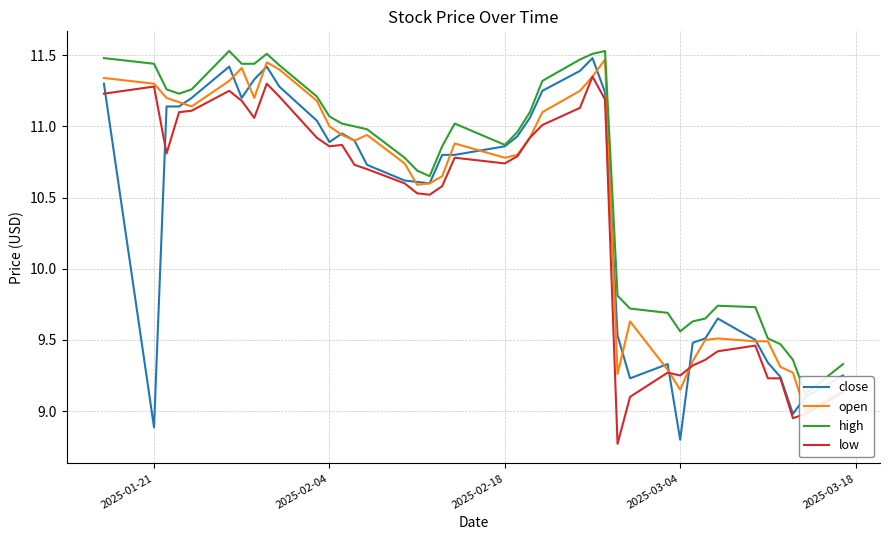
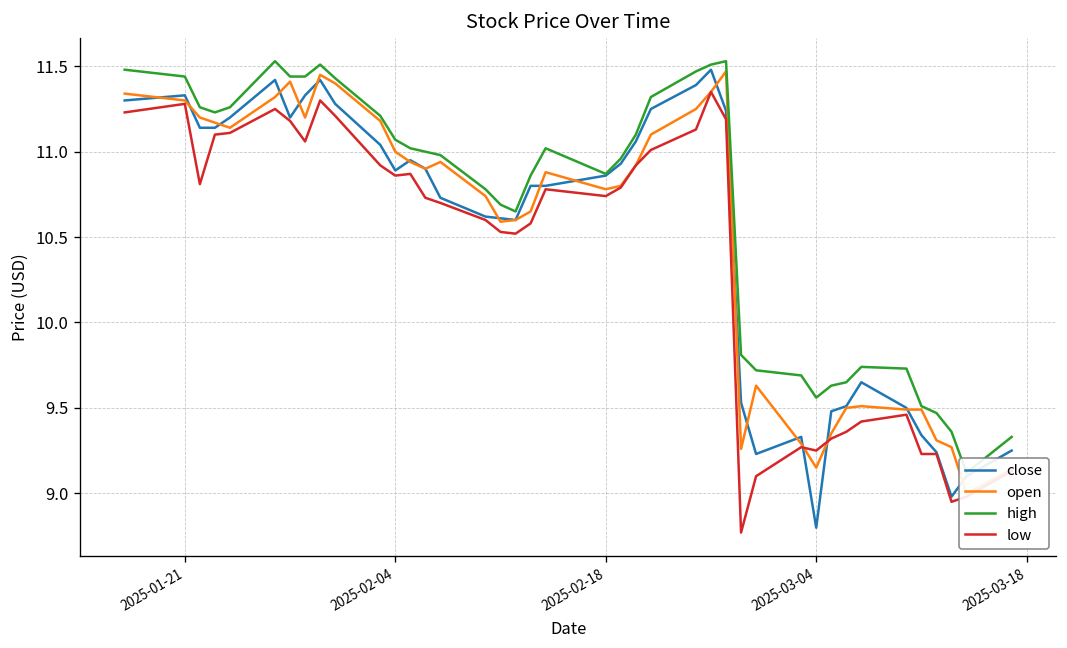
  {
    "close": {
-     "2025-01-21": 8.89,
+     "2025-01-21": 11.33,
      "2025-02-04": 10.89,
      "2025-03-04": 8.80
    },
    "open": {
      "2025-01-21": 11.30,
      "2025-02-04": 11.00,
      "2025-02-18": 10.78,
      "2025-03-04": 9.15
    },
    "high": {
      "2025-01-21": 11.44,
      "2025-02-04": 11.07,
      "2025-03-04": 9.56
    },
    "low": {
      "2025-01-21": 11.28,
      "2025-02-04": 10.86,
      "2025-02-18": 10.74,
      "2025-03-04": 9.25
    }
  }
